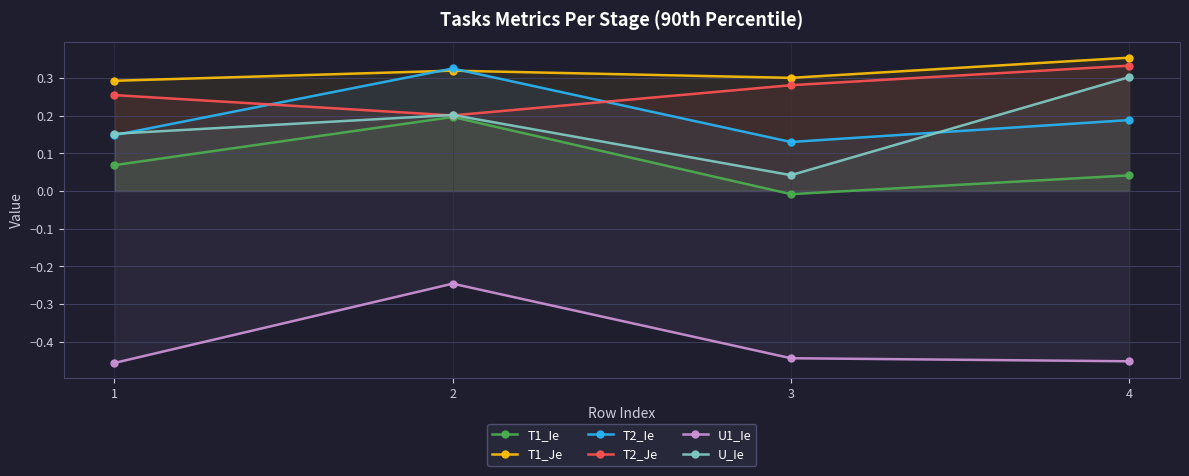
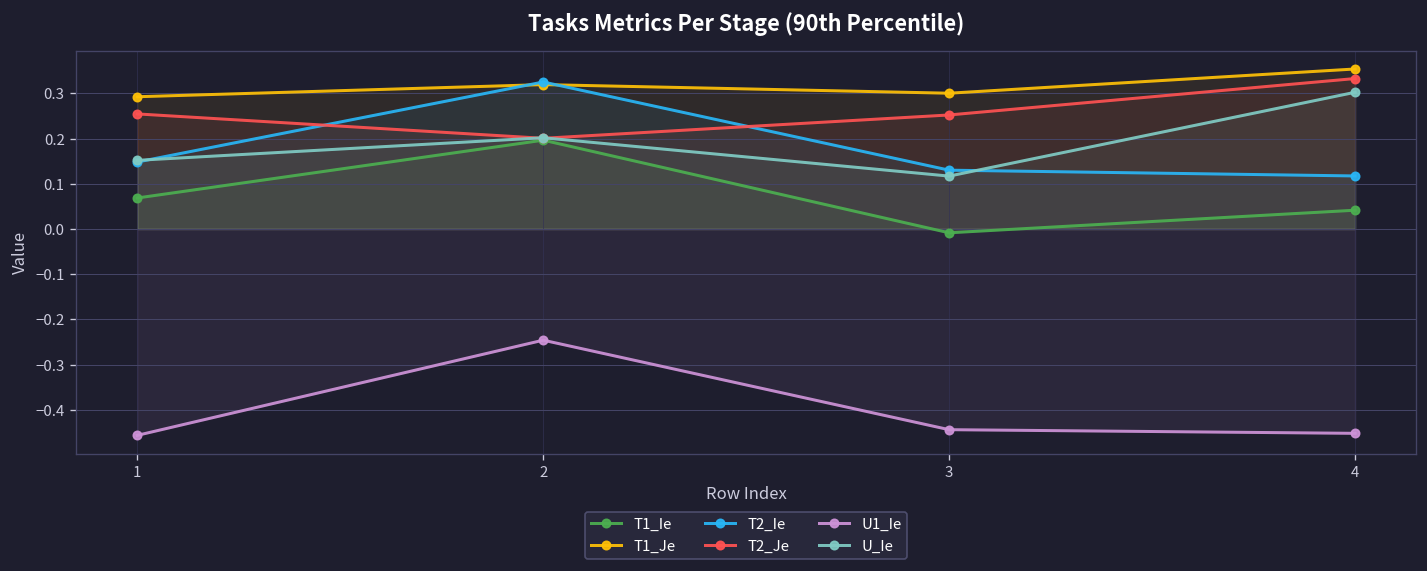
  {
    "T1_Je": {
      "1": 0.29,
      "3": 0.30,
      "4": 0.35
    },
    "T2_Ie": {
      "3": 0.13,
-     "4": 0.19
+     "4": 0.12
    },
    "T2_Je": {
      "1": 0.25,
-     "3": 0.28,
+     "3": 0.25,
      "4": 0.33
    },
    "U_Ie": {
-     "3": 0.04,
+     "3": 0.12,
      "4": 0.30
    }
  }
